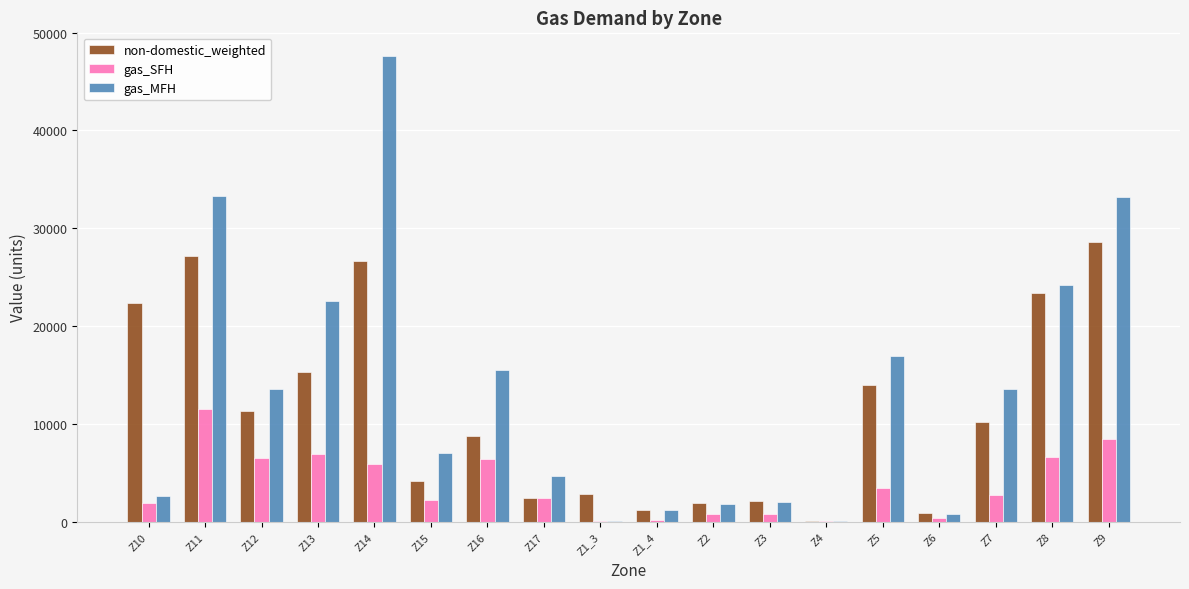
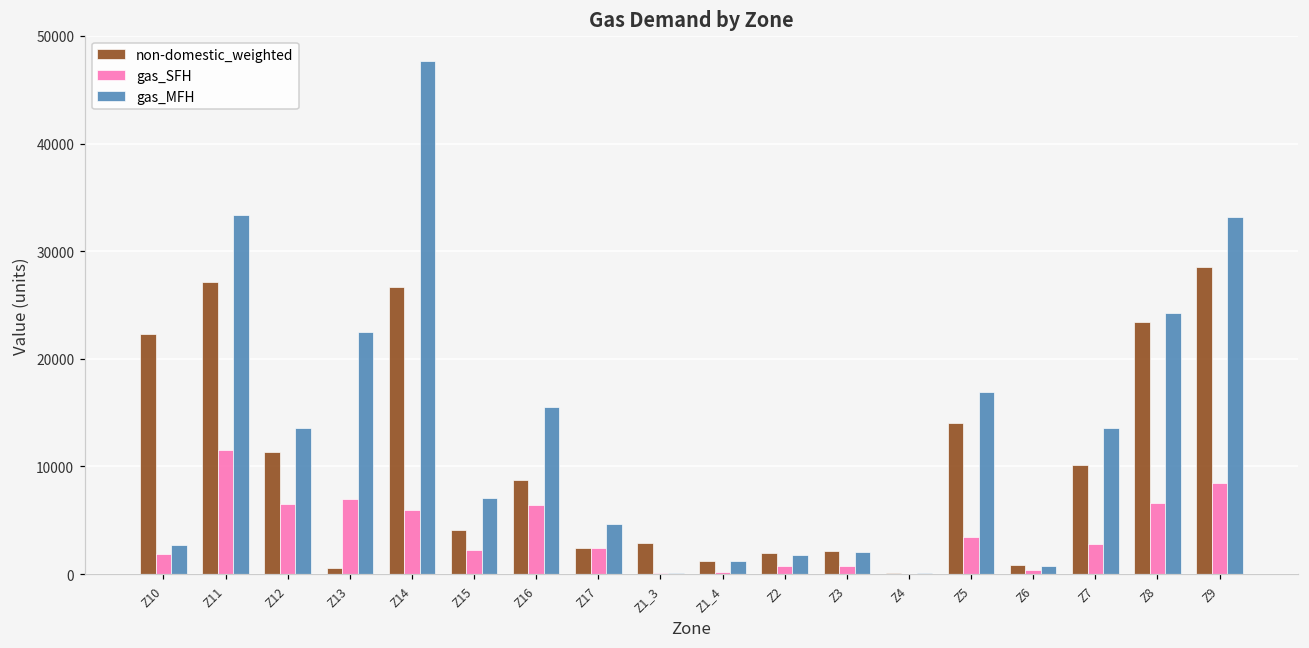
  {
    "non-domestic_weighted": {
      "Z10": 22000,
      "Z11": 27000,
      "Z12": 11000,
-     "Z13": 15000,
+     "Z13": 1000,
      "Z14": 27000,
      "Z15": 4000,
      "Z16": 9000,
      "Z17": 2000,
      "Z1_3": 3000,
      "Z1_4": 1000,
      "Z2": 2000,
      "Z3": 2000,
      "Z5": 14000,
      "Z6": 1000,
      "Z7": 10000,
      "Z8": 23000,
      "Z9": 29000
    },
    "gas_SFH": {
      "Z10": 2000,
      "Z11": 12000,
      "Z12": 6000,
      "Z13": 7000,
      "Z14": 6000,
      "Z15": 2000,
      "Z16": 6000,
      "Z17": 2000,
      "Z2": 1000,
      "Z3": 1000,
      "Z5": 3000,
      "Z6": 0,
      "Z7": 3000,
      "Z8": 7000,
      "Z9": 8000
    },
    "gas_MFH": {
      "Z10": 3000,
      "Z11": 33000,
      "Z12": 14000,
      "Z13": 23000,
      "Z14": 48000,
      "Z15": 7000,
      "Z16": 16000,
      "Z17": 5000,
      "Z1_4": 1000,
      "Z2": 2000,
      "Z3": 2000,
      "Z5": 17000,
      "Z6": 1000,
      "Z7": 14000,
      "Z8": 24000,
      "Z9": 33000
    }
  }
